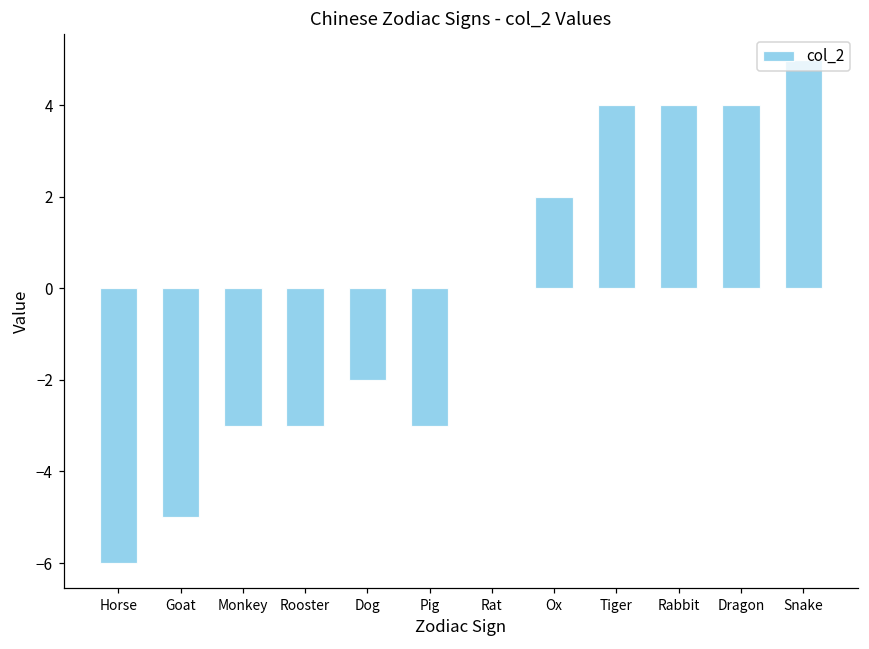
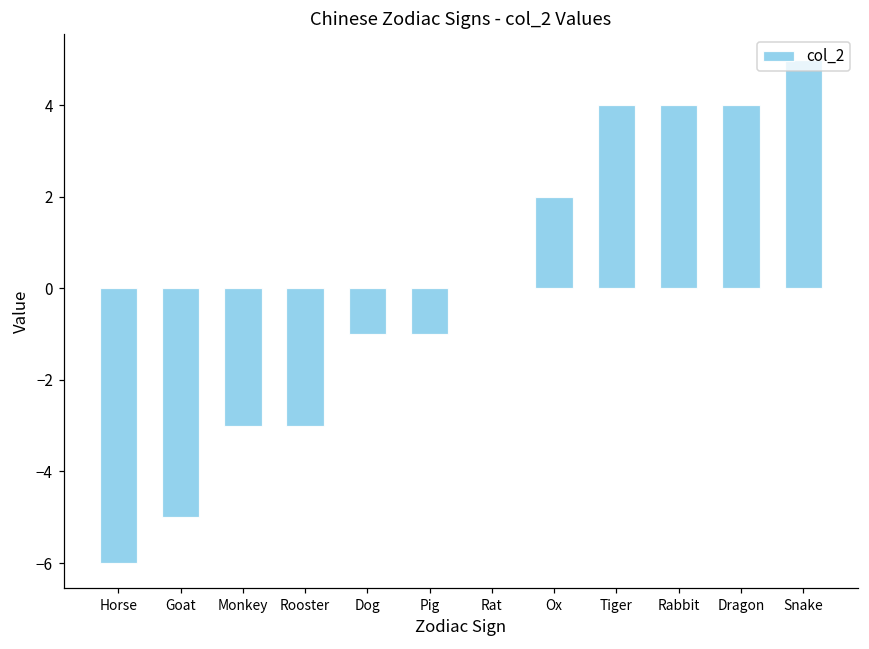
  {
    "Horse": -6,
    "Goat": -5,
    "Monkey": -3,
    "Rooster": -3,
-   "Dog": -2,
-   "Pig": -3,
+   "Dog": -1,
+   "Pig": -1,
    "Rat": 0,
    "Ox": 2,
    "Tiger": 4,
    "Rabbit": 4,
    "Dragon": 4
  }
